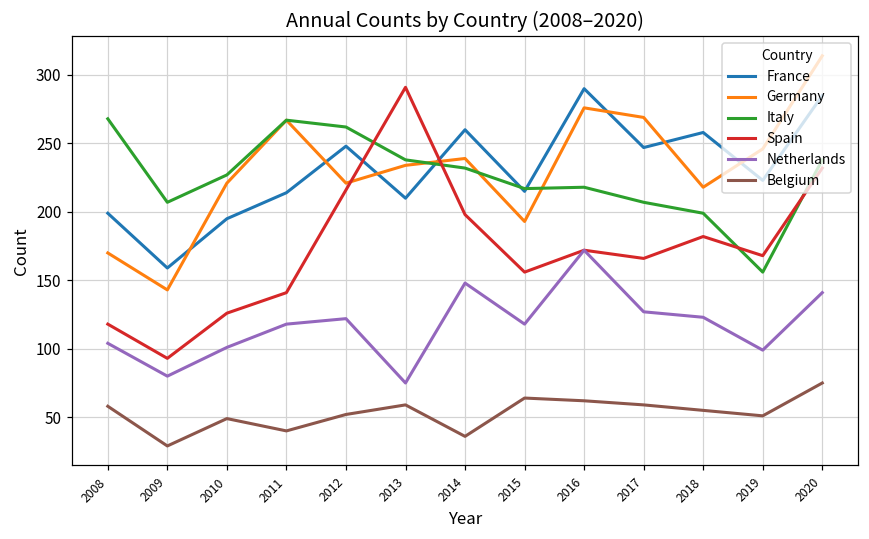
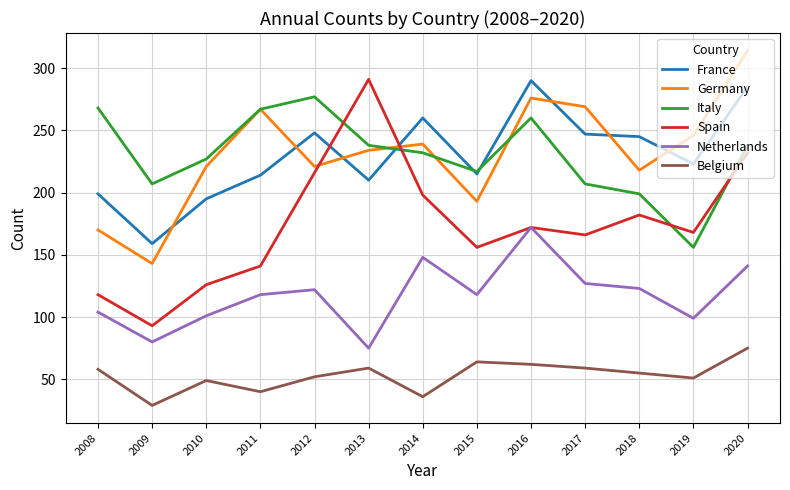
  {
    "France": {
      "2008": 199,
      "2009": 159,
      "2010": 195,
      "2011": 214,
      "2012": 248,
      "2013": 210,
      "2014": 260,
      "2016": 290,
      "2017": 247,
-     "2018": 258
+     "2018": 245
    },
    "Germany": {
      "2008": 170,
      "2009": 143,
      "2010": 221,
      "2012": 221,
      "2013": 234,
      "2014": 239,
      "2015": 193,
      "2016": 276,
      "2017": 269,
      "2018": 218
    },
    "Italy": {
      "2008": 268,
      "2009": 207,
      "2010": 227,
-     "2012": 262,
+     "2012": 277,
      "2013": 238,
      "2014": 232,
-     "2016": 218,
+     "2016": 260,
      "2017": 207,
      "2018": 199,
      "2019": 156
    },
    "Spain": {
      "2008": 118,
      "2009": 93,
      "2010": 126,
      "2011": 141,
      "2012": 216,
      "2013": 291,
      "2014": 198,
      "2015": 156,
      "2017": 166,
      "2018": 182,
      "2019": 168
    },
    "Netherlands": {
      "2008": 104,
      "2009": 80,
      "2010": 101,
      "2011": 118,
      "2012": 122,
      "2013": 75,
      "2014": 148,
      "2015": 118,
      "2017": 127,
      "2018": 123,
      "2019": 99,
      "2020": 141
    },
    "Belgium": {
      "2008": 58,
      "2009": 29,
      "2010": 49,
      "2011": 40,
      "2012": 52,
      "2013": 59,
      "2014": 36,
      "2015": 64,
      "2016": 62,
      "2017": 59,
      "2018": 55,
      "2019": 51,
      "2020": 75
    }
  }
